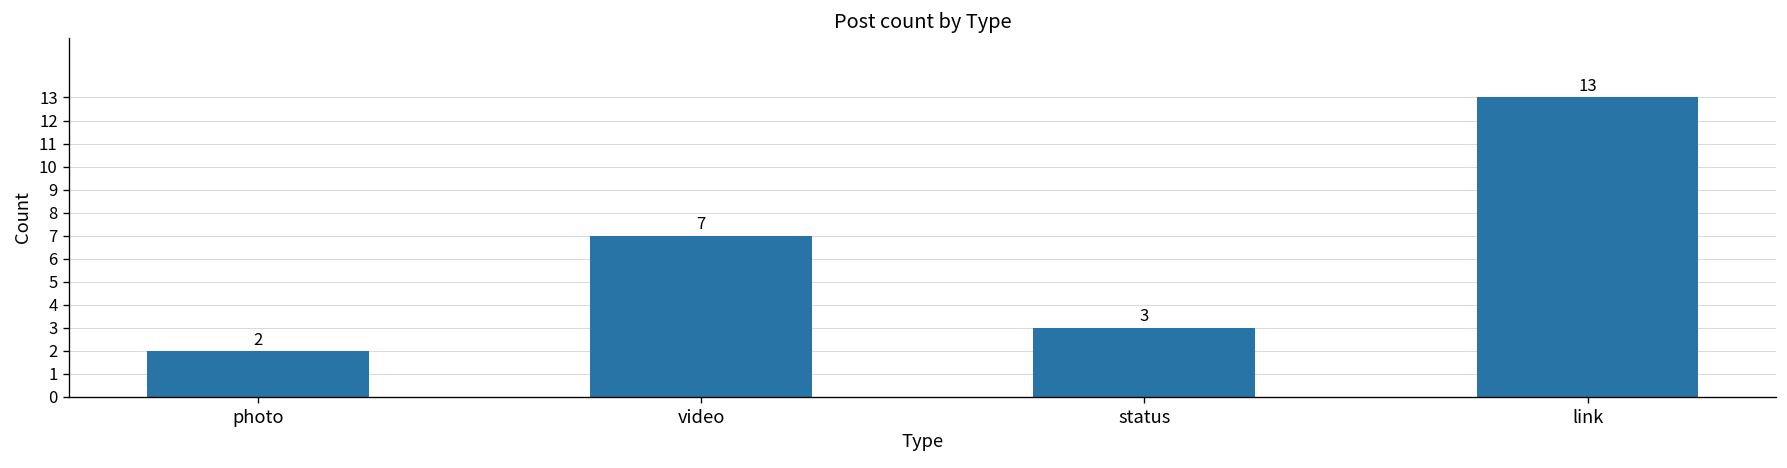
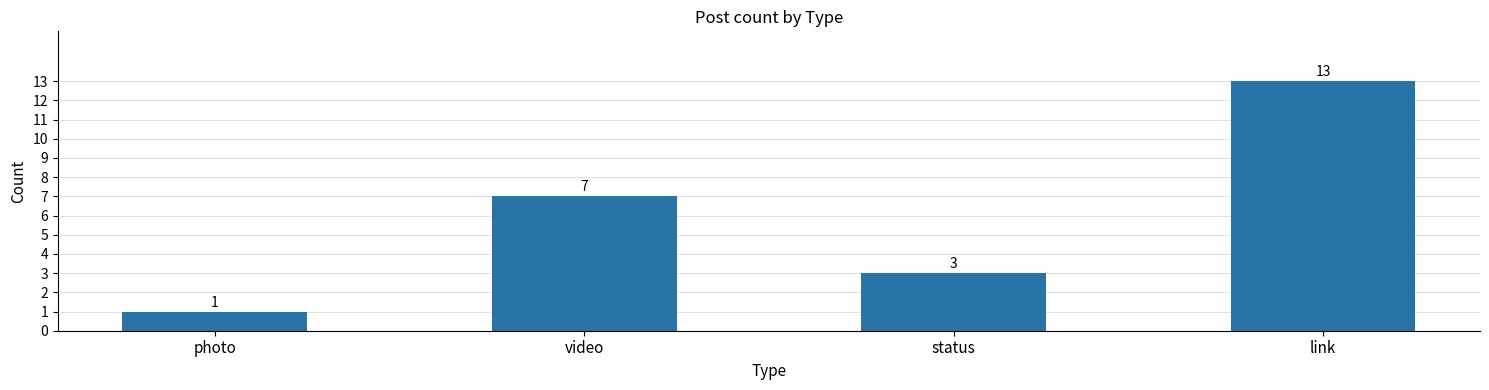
  {
-   "photo": 2,
+   "photo": 1,
    "video": 7,
    "status": 3,
    "link": 13
  }
